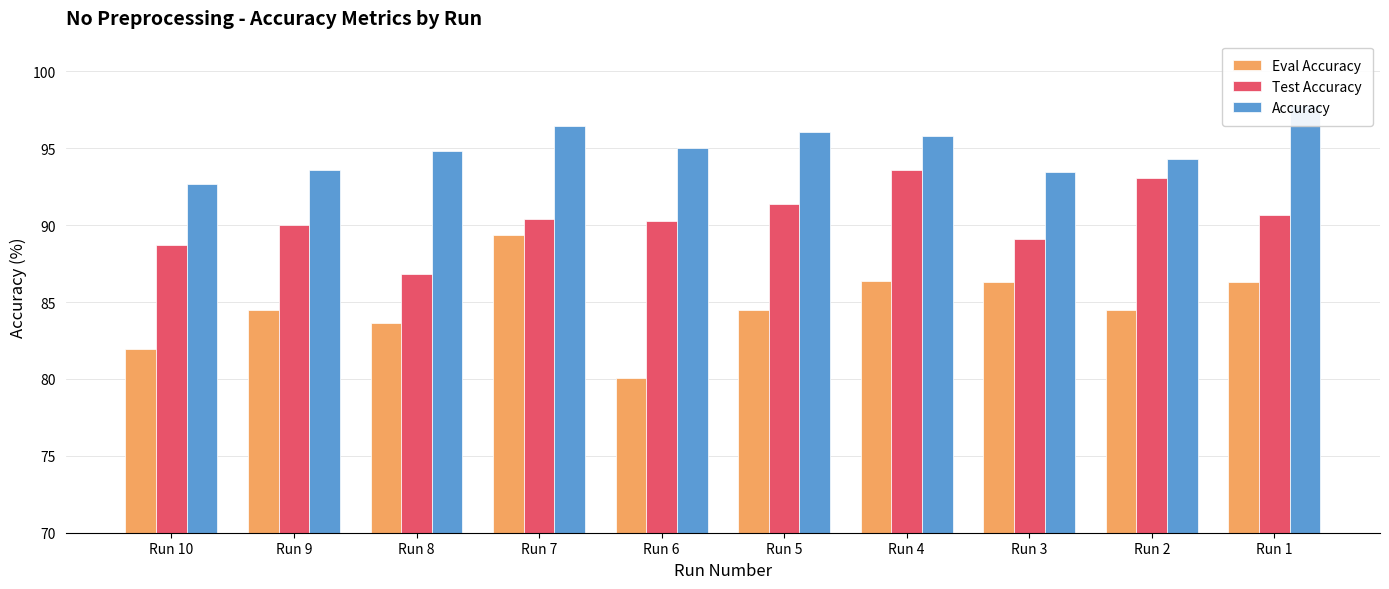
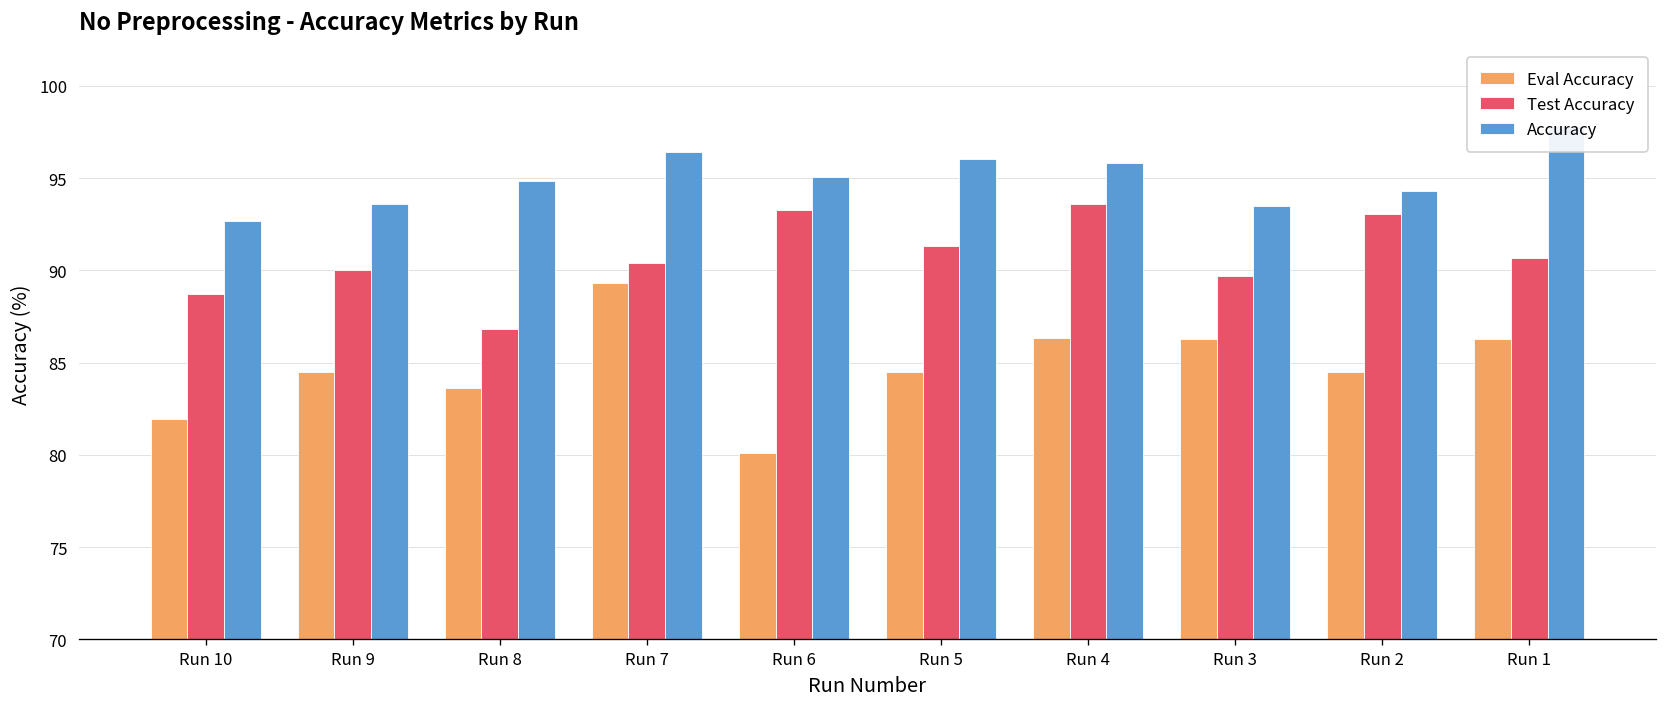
  {
    "Eval Accuracy": {
      "Run 10": 81.9,
      "Run 9": 84.5,
      "Run 8": 83.7,
      "Run 7": 89.3,
      "Run 6": 80.1,
      "Run 5": 84.5,
      "Run 4": 86.3,
      "Run 3": 86.3,
      "Run 2": 84.5,
      "Run 1": 86.3
    },
    "Test Accuracy": {
      "Run 10": 88.7,
      "Run 9": 90.0,
      "Run 8": 86.9,
      "Run 7": 90.4,
-     "Run 6": 90.3,
+     "Run 6": 93.3,
      "Run 5": 91.4,
      "Run 4": 93.6,
-     "Run 3": 89.1,
+     "Run 3": 89.7,
      "Run 2": 93.1,
      "Run 1": 90.7
    },
    "Accuracy": {
      "Run 10": 92.7,
      "Run 9": 93.6,
      "Run 8": 94.8,
      "Run 7": 96.4,
      "Run 6": 95.0,
      "Run 5": 96.1,
      "Run 4": 95.8,
      "Run 3": 93.5,
      "Run 2": 94.3
    }
  }
